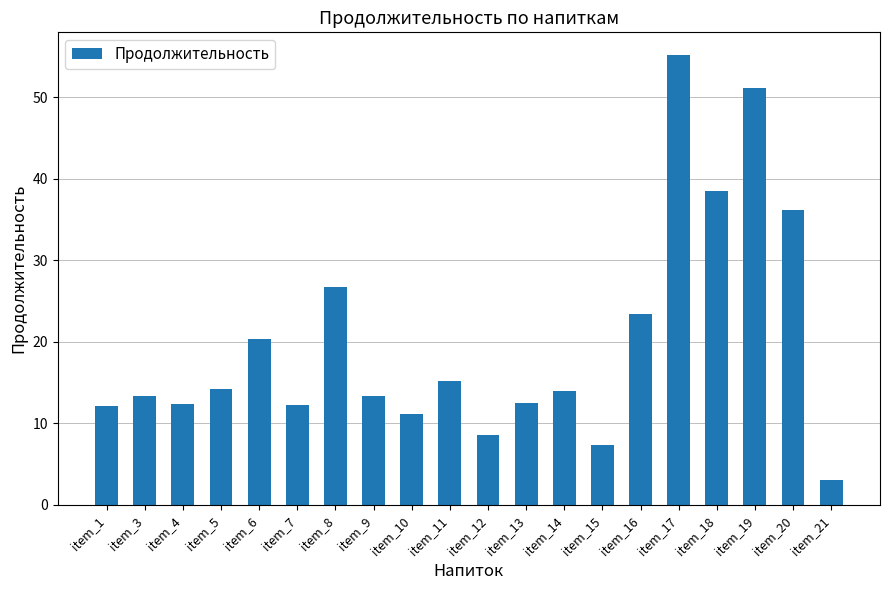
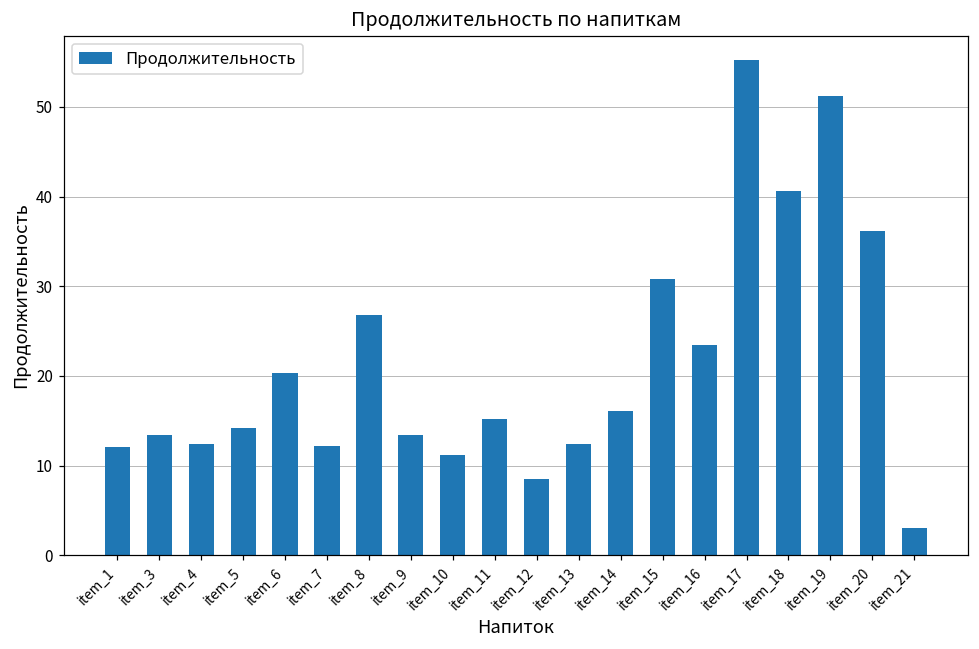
  {
    "item_1": 12,
    "item_3": 13,
    "item_4": 12,
    "item_5": 14,
    "item_6": 20,
    "item_7": 12,
    "item_8": 27,
    "item_9": 13,
    "item_10": 11,
    "item_11": 15,
    "item_12": 9,
    "item_13": 12,
-   "item_14": 14,
-   "item_15": 7,
+   "item_14": 16,
+   "item_15": 31,
    "item_16": 23,
    "item_17": 55,
-   "item_18": 38,
+   "item_18": 41,
    "item_19": 51,
    "item_20": 36,
    "item_21": 3
  }
